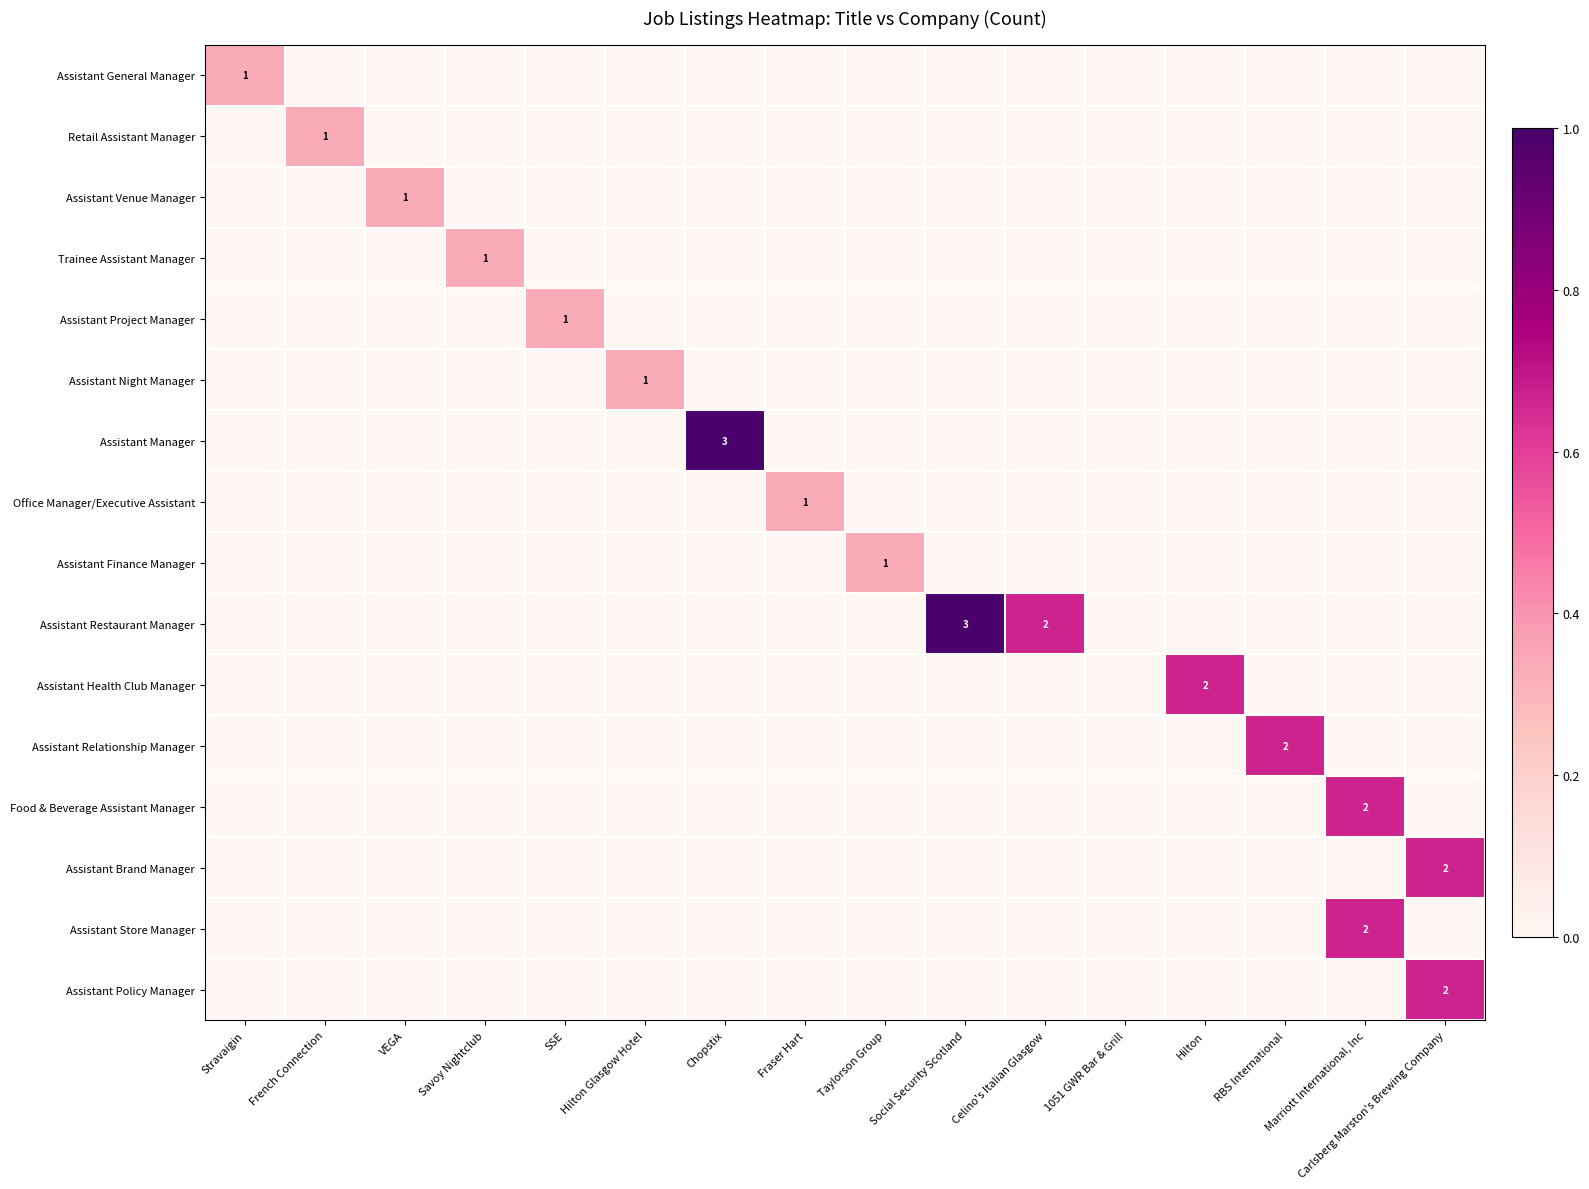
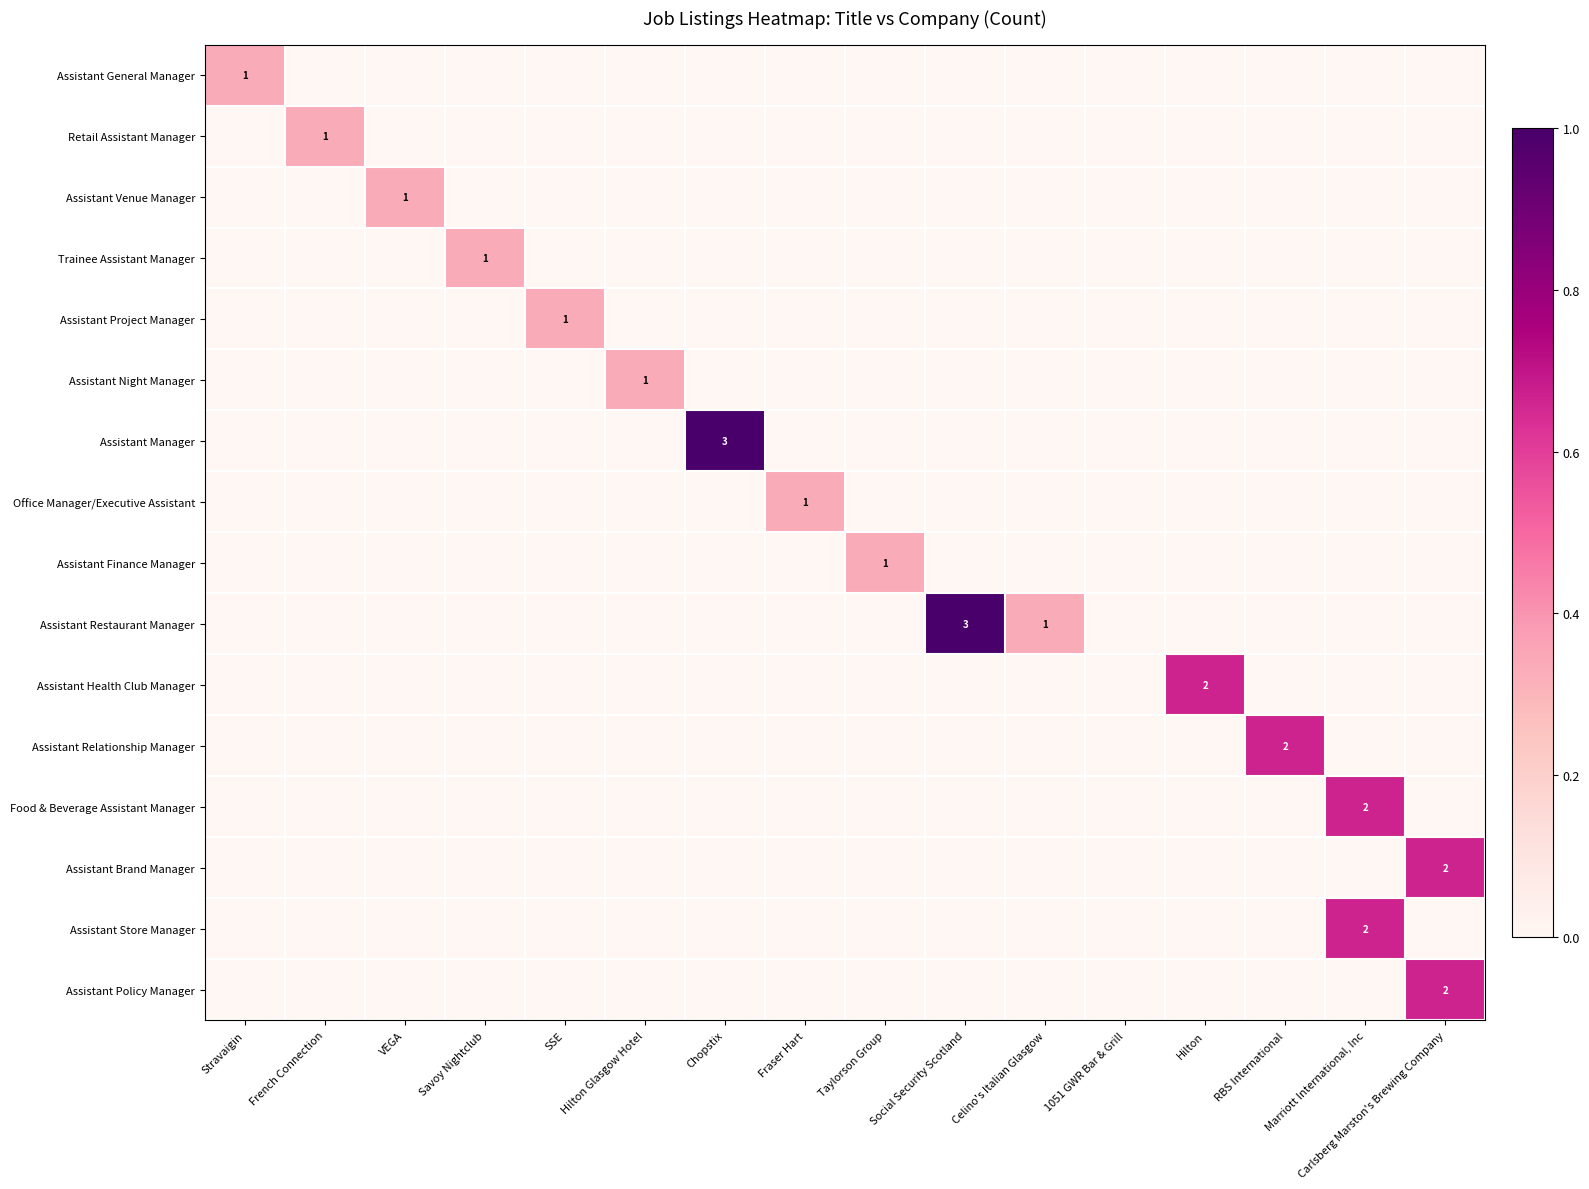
  {
    "Assistant General Manager": {
      "Stravaigin": 1
    },
    "Retail Assistant Manager": {
      "French Connection": 1
    },
    "Assistant Venue Manager": {
      "VEGA": 1
    },
    "Trainee Assistant Manager": {
      "Savoy Nightclub": 1
    },
    "Assistant Project Manager": {
      "SSE": 1
    },
    "Assistant Night Manager": {
      "Hilton Glasgow Hotel": 1
    },
    "Assistant Manager": {
      "Chopstix": 3
    },
    "Office Manager/Executive Assistant": {
      "Fraser Hart": 1
    },
    "Assistant Finance Manager": {
      "Taylorson Group": 1
    },
    "Assistant Restaurant Manager": {
      "Social Security Scotland": 3,
-     "Celino's Italian Glasgow": 2
+     "Celino's Italian Glasgow": 1
    },
    "Assistant Health Club Manager": {
      "Hilton": 2
    },
    "Assistant Relationship Manager": {
      "RBS International": 2
    },
    "Food & Beverage Assistant Manager": {
      "Marriott International, Inc": 2
    },
    "Assistant Brand Manager": {
      "Carlsberg Marston's Brewing Company": 2
    },
    "Assistant Store Manager": {
      "Marriott International, Inc": 2
    },
    "Assistant Policy Manager": {
      "Carlsberg Marston's Brewing Company": 2
    }
  }
